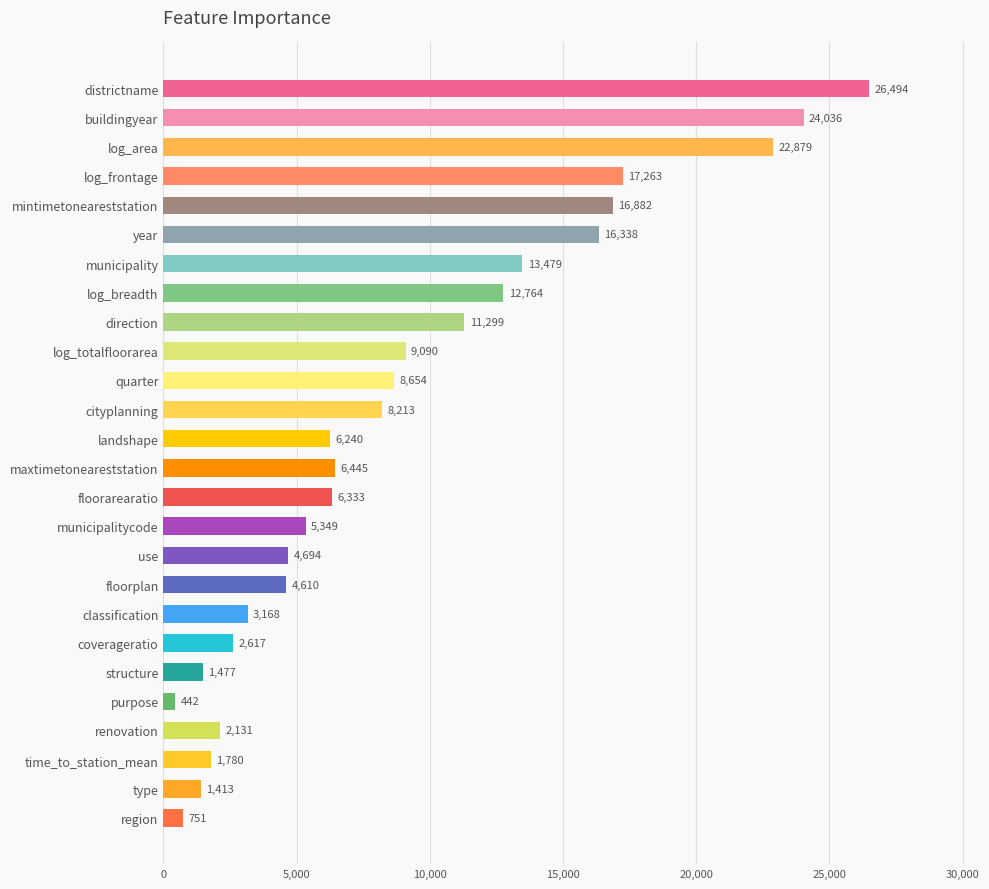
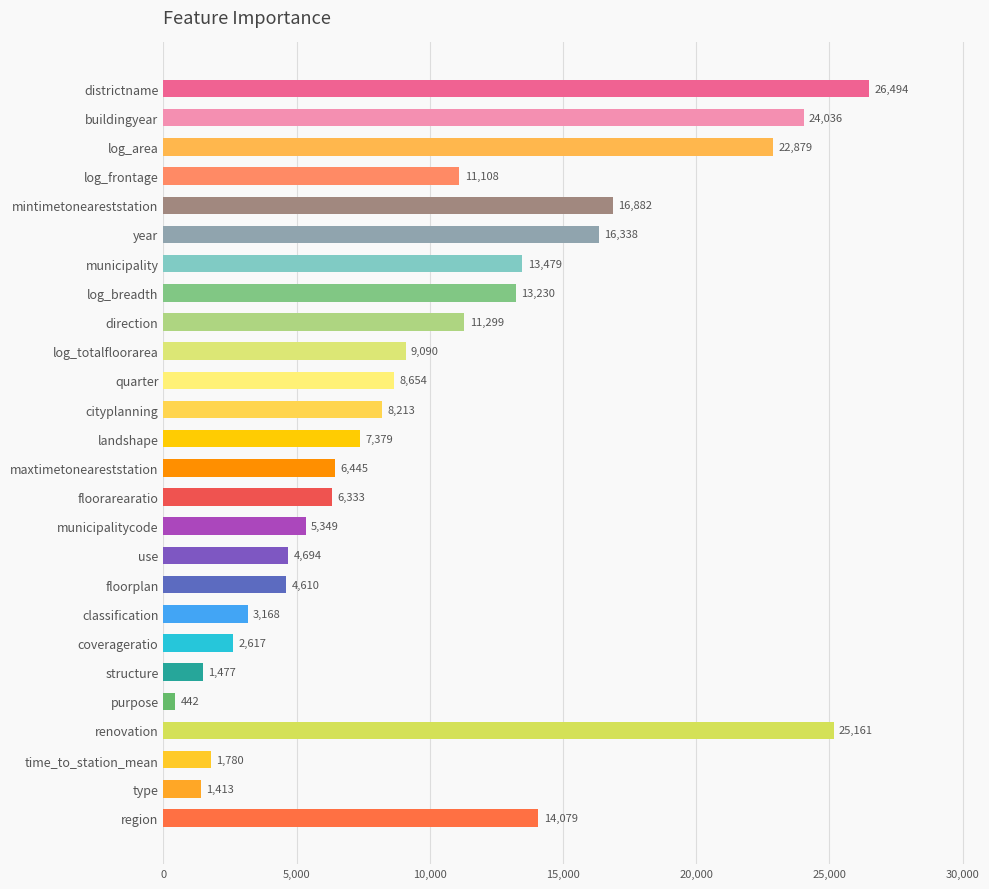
  {
    "districtname": "26,494",
    "buildingyear": "24,036",
    "log_area": "22,879",
-   "log_frontage": "17,263",
+   "log_frontage": "11,108",
    "mintimetoneareststation": "16,882",
    "year": "16,338",
    "municipality": "13,479",
-   "log_breadth": "12,764",
+   "log_breadth": "13,230",
    "direction": "11,299",
    "log_totalfloorarea": "9,090",
    "quarter": "8,654",
    "cityplanning": "8,213",
-   "landshape": "6,240",
+   "landshape": "7,379",
    "maxtimetoneareststation": "6,445",
    "floorarearatio": "6,333",
    "municipalitycode": "5,349",
    "use": "4,694",
    "floorplan": "4,610",
    "classification": "3,168",
    "coverageratio": "2,617",
    "structure": "1,477",
    "purpose": "442",
-   "renovation": "2,131",
+   "renovation": "25,161",
    "time_to_station_mean": "1,780",
    "type": "1,413",
-   "region": "751"
+   "region": "14,079"
  }
